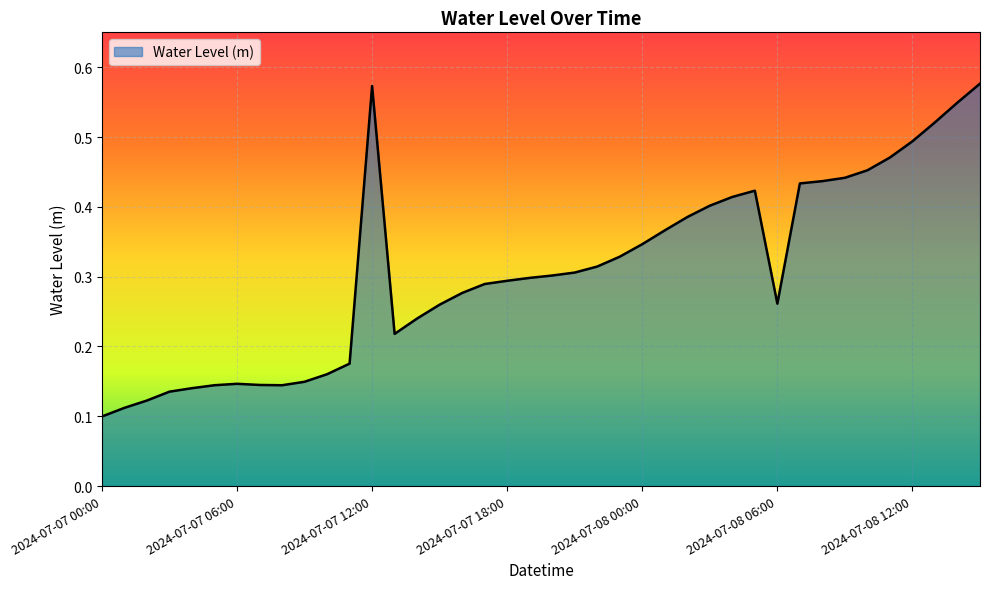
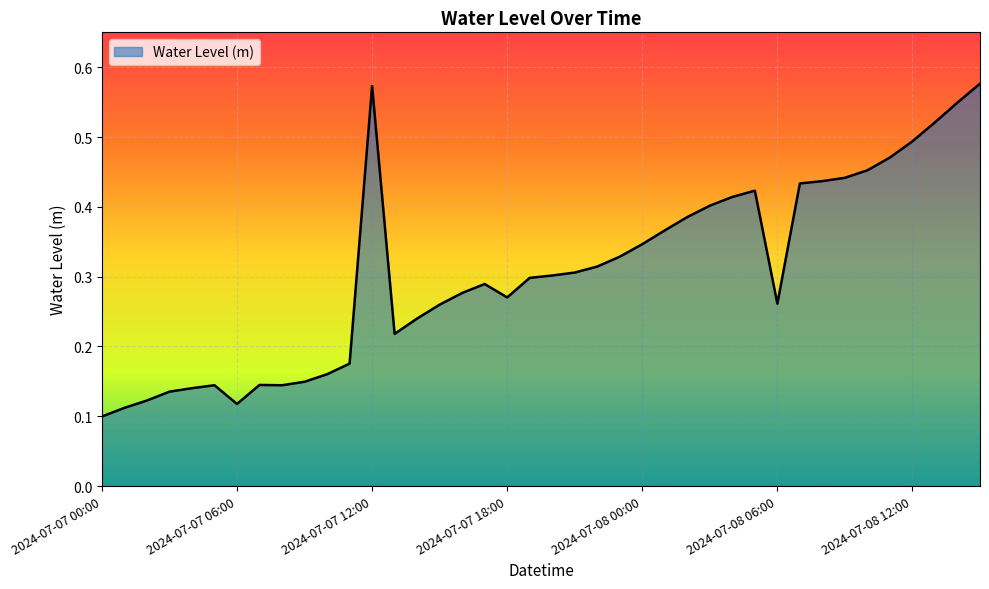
  {
    "2024-07-07 00:00": 0.10,
-   "2024-07-07 06:00": 0.15,
+   "2024-07-07 06:00": 0.12,
    "2024-07-07 12:00": 0.57,
-   "2024-07-07 18:00": 0.29,
+   "2024-07-07 18:00": 0.27,
    "2024-07-08 00:00": 0.35,
    "2024-07-08 06:00": 0.26,
    "2024-07-08 12:00": 0.49
  }
